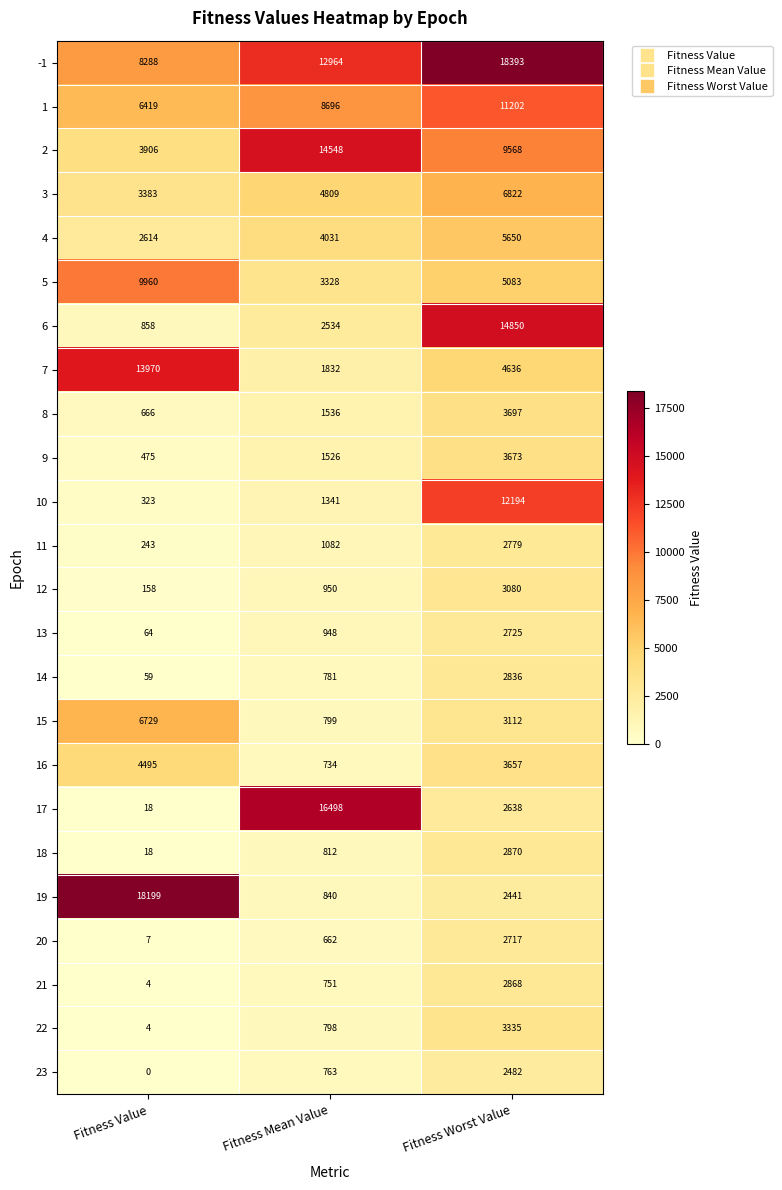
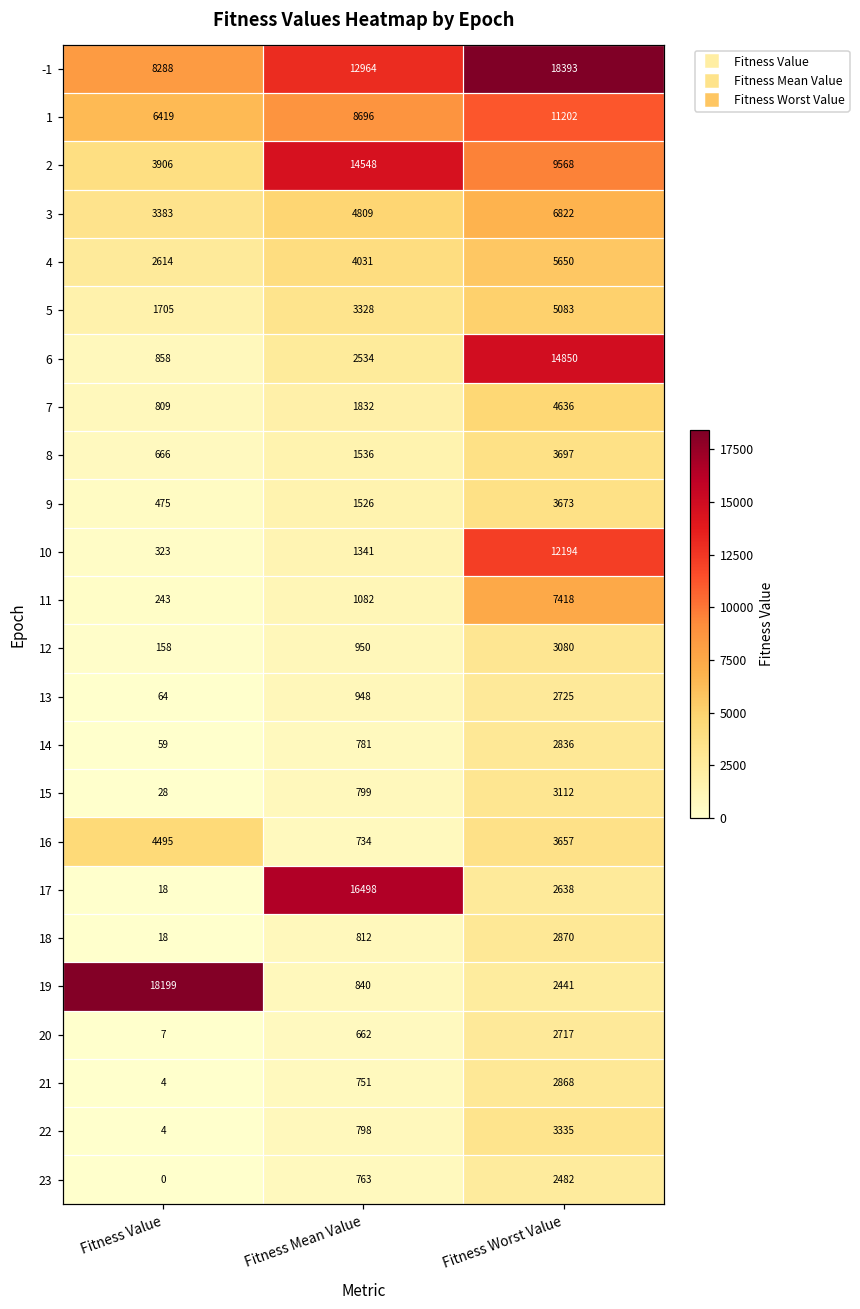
  {
    "-1": {
      "Fitness Value": 8288,
      "Fitness Mean Value": 12964,
      "Fitness Worst Value": 18393
    },
    "1": {
      "Fitness Value": 6419,
      "Fitness Mean Value": 8696,
      "Fitness Worst Value": 11202
    },
    "2": {
      "Fitness Value": 3906,
      "Fitness Mean Value": 14548,
      "Fitness Worst Value": 9568
    },
    "3": {
      "Fitness Value": 3383,
      "Fitness Mean Value": 4809,
      "Fitness Worst Value": 6822
    },
    "4": {
      "Fitness Value": 2614,
      "Fitness Mean Value": 4031,
      "Fitness Worst Value": 5650
    },
    "5": {
-     "Fitness Value": 9960,
+     "Fitness Value": 1705,
      "Fitness Mean Value": 3328,
      "Fitness Worst Value": 5083
    },
    "6": {
      "Fitness Value": 858,
      "Fitness Mean Value": 2534,
      "Fitness Worst Value": 14850
    },
    "7": {
-     "Fitness Value": 13970,
+     "Fitness Value": 809,
      "Fitness Mean Value": 1832,
      "Fitness Worst Value": 4636
    },
    "8": {
      "Fitness Value": 666,
      "Fitness Mean Value": 1536,
      "Fitness Worst Value": 3697
    },
    "9": {
      "Fitness Value": 475,
      "Fitness Mean Value": 1526,
      "Fitness Worst Value": 3673
    },
    "10": {
      "Fitness Value": 323,
      "Fitness Mean Value": 1341,
      "Fitness Worst Value": 12194
    },
    "11": {
      "Fitness Value": 243,
      "Fitness Mean Value": 1082,
-     "Fitness Worst Value": 2779
+     "Fitness Worst Value": 7418
    },
    "12": {
      "Fitness Value": 158,
      "Fitness Mean Value": 950,
      "Fitness Worst Value": 3080
    },
    "13": {
      "Fitness Value": 64,
      "Fitness Mean Value": 948,
      "Fitness Worst Value": 2725
    },
    "14": {
      "Fitness Value": 59,
      "Fitness Mean Value": 781,
      "Fitness Worst Value": 2836
    },
    "15": {
-     "Fitness Value": 6729,
+     "Fitness Value": 28,
      "Fitness Mean Value": 799,
      "Fitness Worst Value": 3112
    },
    "16": {
      "Fitness Value": 4495,
      "Fitness Mean Value": 734,
      "Fitness Worst Value": 3657
    },
    "17": {
      "Fitness Value": 18,
      "Fitness Mean Value": 16498,
      "Fitness Worst Value": 2638
    },
    "18": {
      "Fitness Value": 18,
      "Fitness Mean Value": 812,
      "Fitness Worst Value": 2870
    },
    "19": {
      "Fitness Value": 18199,
      "Fitness Mean Value": 840,
      "Fitness Worst Value": 2441
    },
    "20": {
      "Fitness Value": 7,
      "Fitness Mean Value": 662,
      "Fitness Worst Value": 2717
    },
    "21": {
      "Fitness Value": 4,
      "Fitness Mean Value": 751,
      "Fitness Worst Value": 2868
    },
    "22": {
      "Fitness Value": 4,
      "Fitness Mean Value": 798,
      "Fitness Worst Value": 3335
    },
    "23": {
      "Fitness Value": 0,
      "Fitness Mean Value": 763,
      "Fitness Worst Value": 2482
    }
  }
